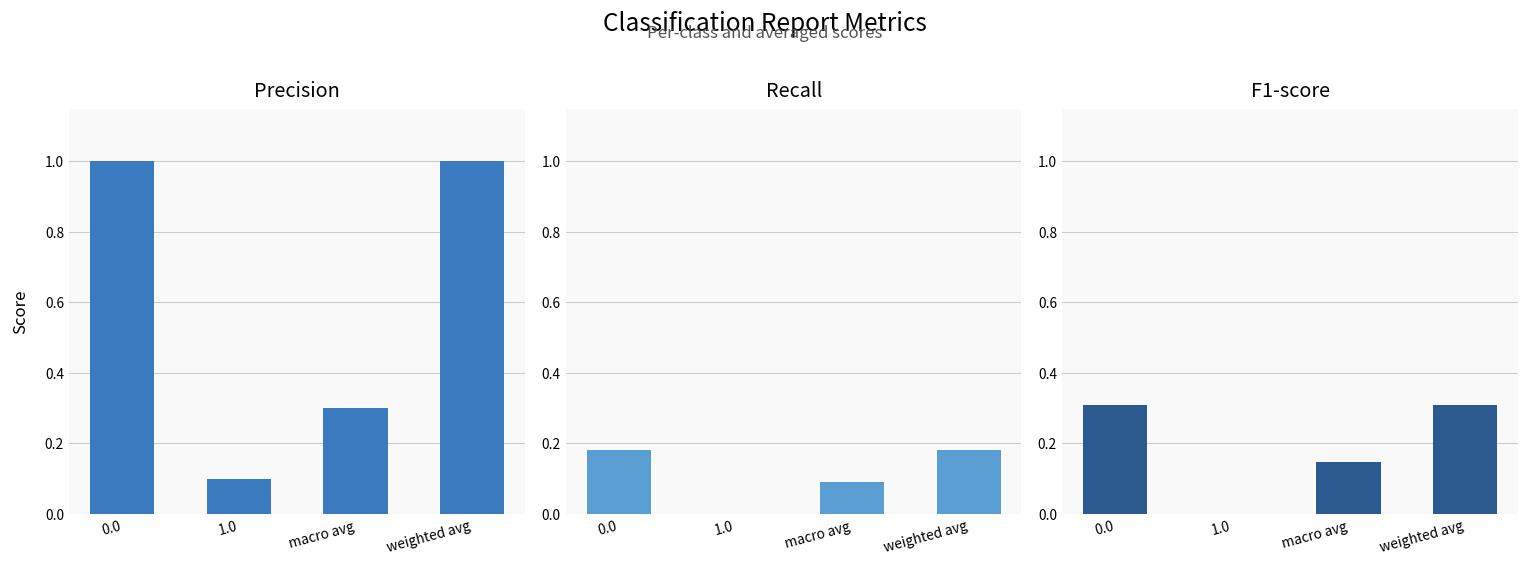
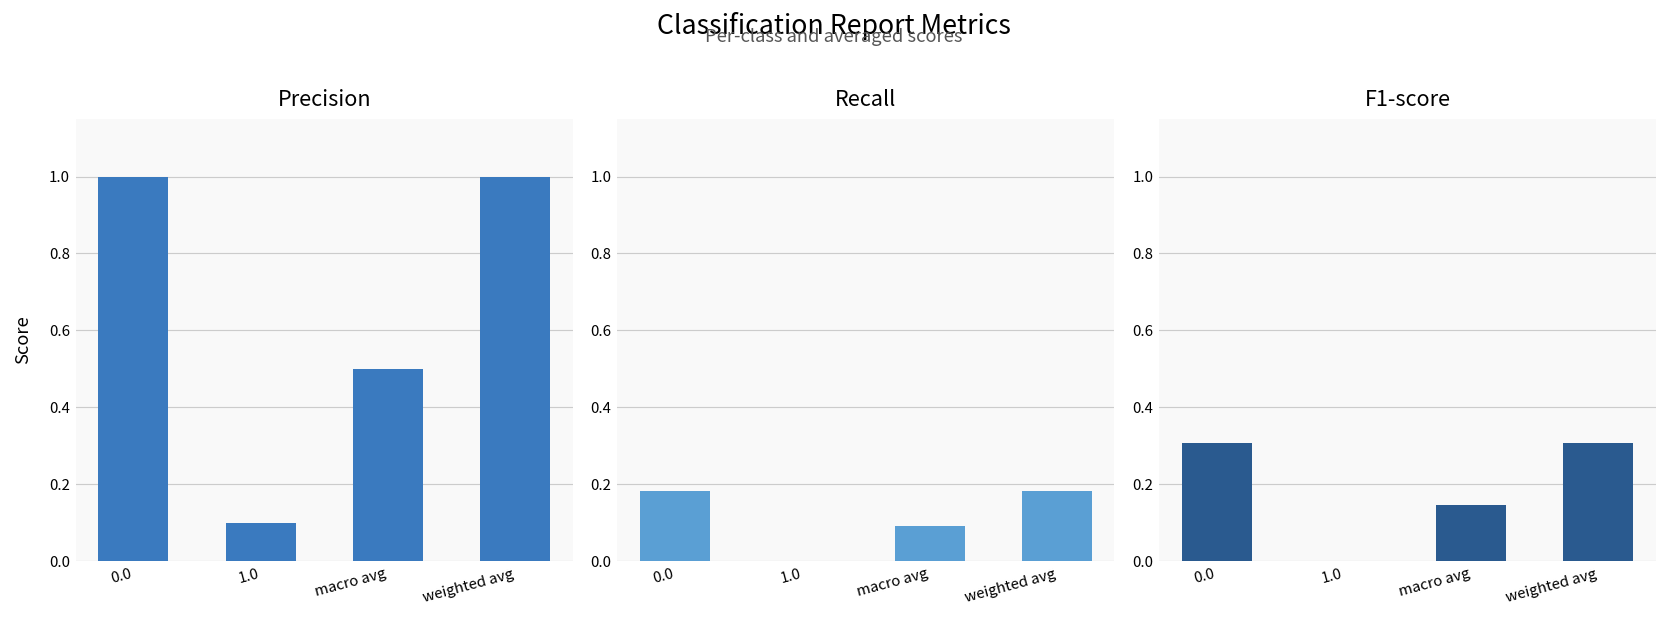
  {
    "Precision": {
      "0.0": 1.0,
      "1.0": 0.1,
-     "macro avg": 0.3,
+     "macro avg": 0.5,
      "weighted avg": 1.0
    },
    "Recall": {
      "0.0": 0.18,
      "1.0": 0.00,
      "macro avg": 0.09,
      "weighted avg": 0.18
    },
    "F1-score": {
      "0.0": 0.31,
      "1.0": 0.00,
      "macro avg": 0.15,
      "weighted avg": 0.31
    }
  }
